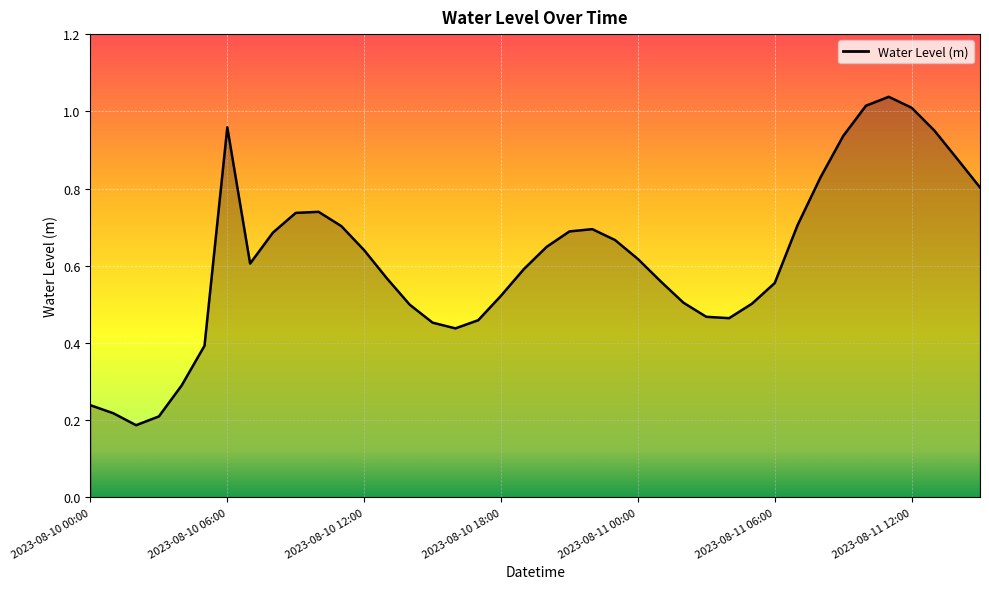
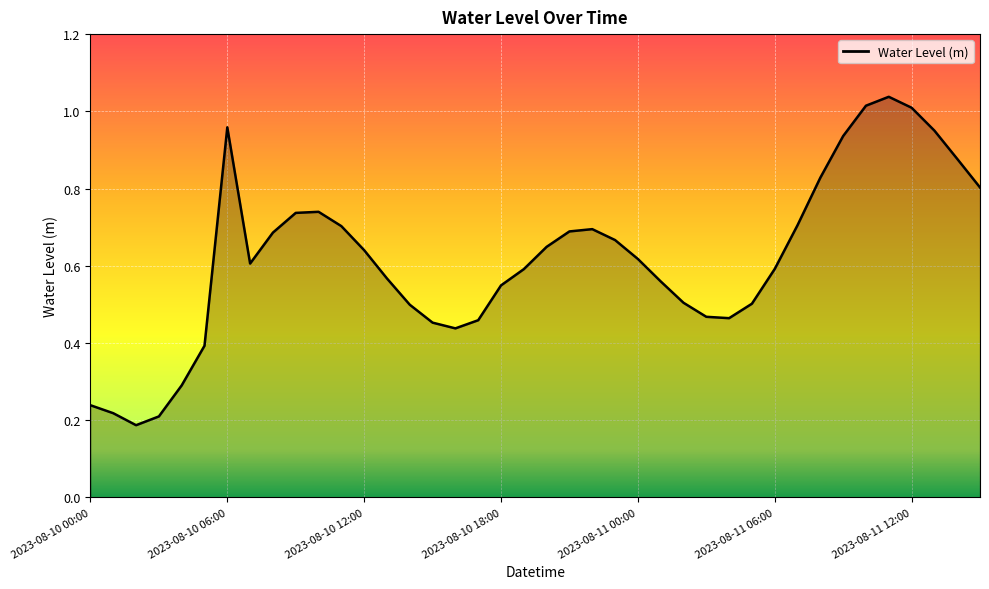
  {
    "2023-08-10 00:00": 0.24,
    "2023-08-10 06:00": 0.96,
    "2023-08-10 12:00": 0.64,
-   "2023-08-10 18:00": 0.52,
+   "2023-08-10 18:00": 0.55,
    "2023-08-11 00:00": 0.62,
-   "2023-08-11 06:00": 0.56,
+   "2023-08-11 06:00": 0.59,
    "2023-08-11 12:00": 1.01
  }
